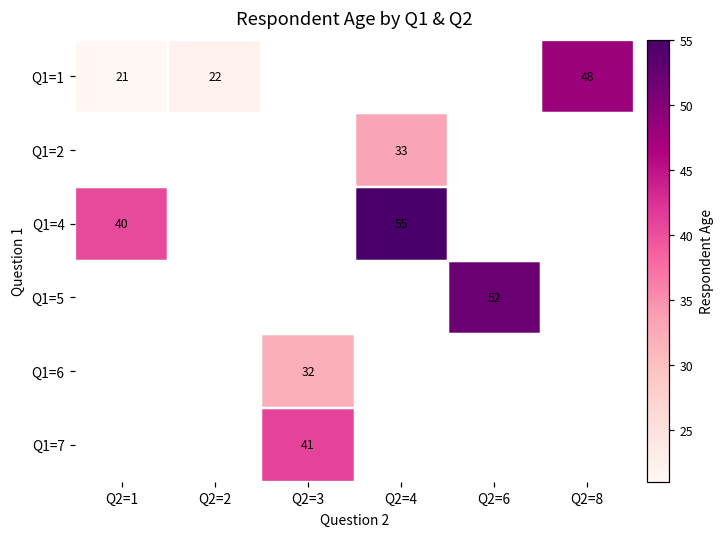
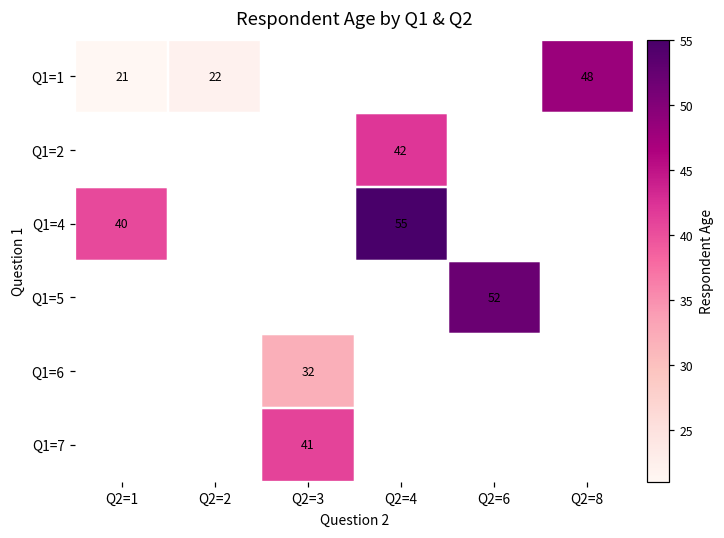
  {
    "Q1=1": {
      "Q2=1": 21,
      "Q2=2": 22,
      "Q2=8": 48
    },
    "Q1=2": {
-     "Q2=4": 33
+     "Q2=4": 42
    },
    "Q1=4": {
      "Q2=1": 40,
      "Q2=4": 55
    },
    "Q1=5": {
      "Q2=6": 52
    },
    "Q1=6": {
      "Q2=3": 32
    },
    "Q1=7": {
      "Q2=3": 41
    }
  }
